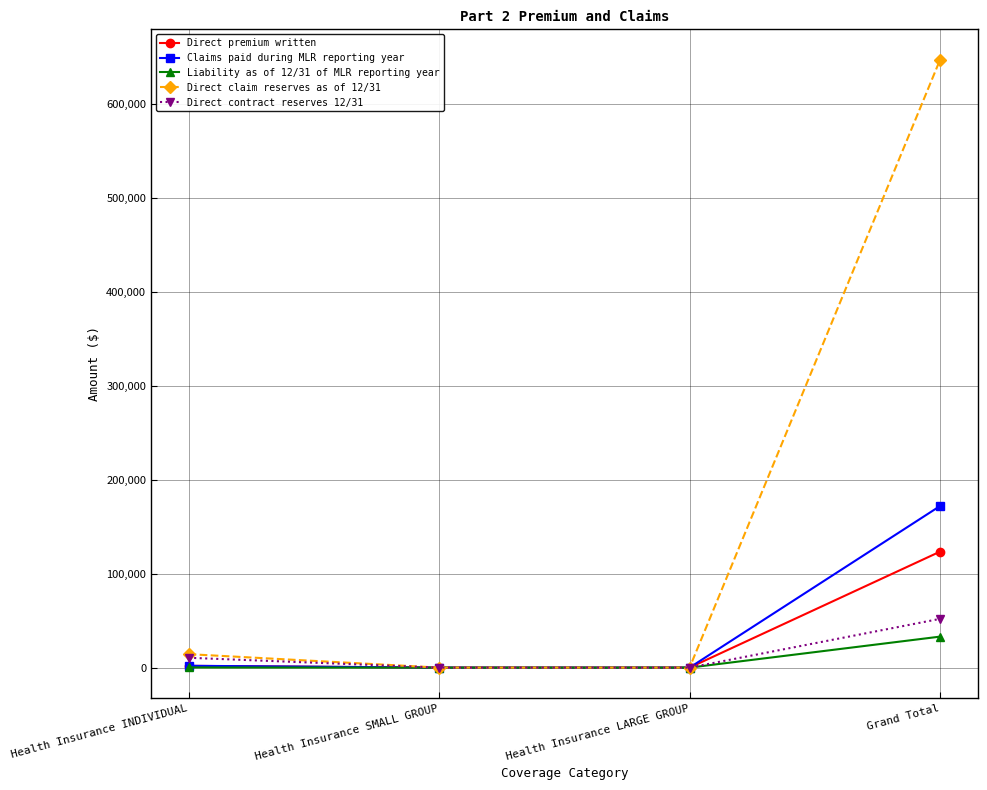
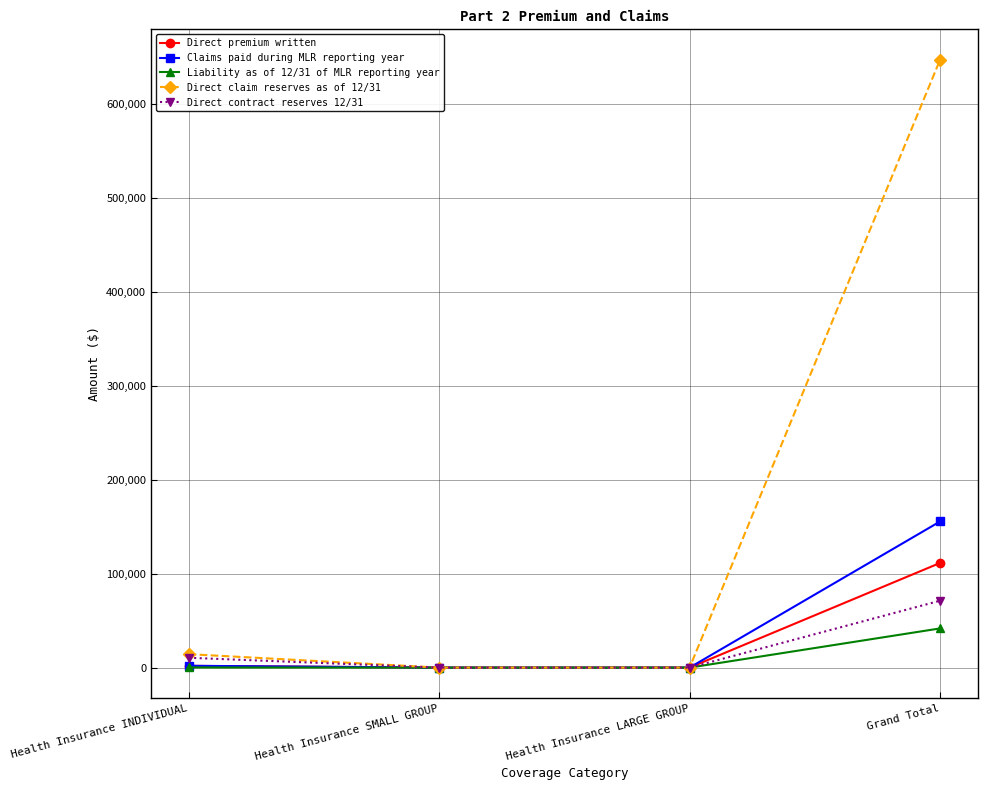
  {
    "Direct premium written": {
-     "Grand Total": "120,000"
+     "Grand Total": "110,000"
    },
    "Claims paid during MLR reporting year": {
-     "Grand Total": "170,000"
+     "Grand Total": "160,000"
    },
    "Liability as of 12/31 of MLR reporting year": {
-     "Grand Total": "30,000"
+     "Grand Total": "40,000"
    },
    "Direct claim reserves as of 12/31": {
      "Health Insurance INDIVIDUAL": "10,000",
      "Grand Total": "650,000"
    },
    "Direct contract reserves 12/31": {
      "Health Insurance INDIVIDUAL": "10,000",
-     "Grand Total": "50,000"
+     "Grand Total": "70,000"
    }
  }
